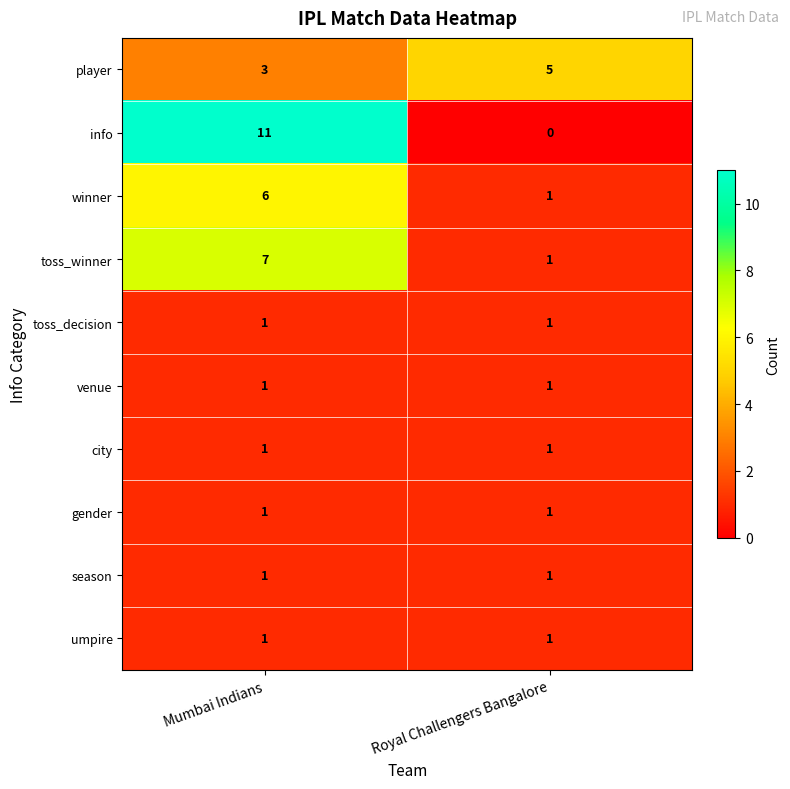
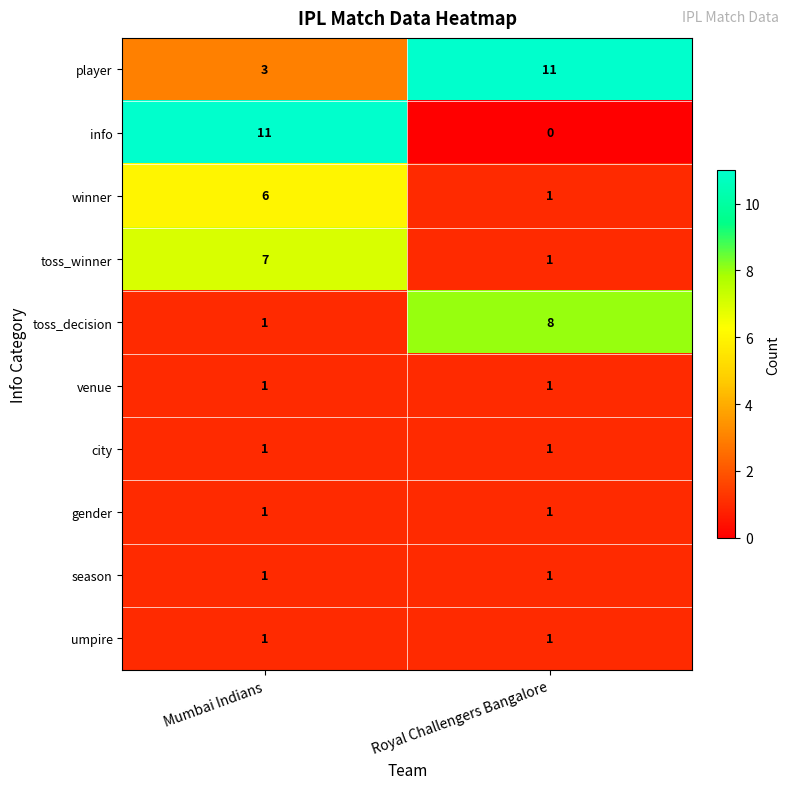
  {
    "player": {
      "Mumbai Indians": 3,
-     "Royal Challengers Bangalore": 5
+     "Royal Challengers Bangalore": 11
    },
    "info": {
      "Mumbai Indians": 11,
      "Royal Challengers Bangalore": 0
    },
    "winner": {
      "Mumbai Indians": 6,
      "Royal Challengers Bangalore": 1
    },
    "toss_winner": {
      "Mumbai Indians": 7,
      "Royal Challengers Bangalore": 1
    },
    "toss_decision": {
      "Mumbai Indians": 1,
-     "Royal Challengers Bangalore": 1
+     "Royal Challengers Bangalore": 8
    },
    "venue": {
      "Mumbai Indians": 1,
      "Royal Challengers Bangalore": 1
    },
    "city": {
      "Mumbai Indians": 1,
      "Royal Challengers Bangalore": 1
    },
    "gender": {
      "Mumbai Indians": 1,
      "Royal Challengers Bangalore": 1
    },
    "season": {
      "Mumbai Indians": 1,
      "Royal Challengers Bangalore": 1
    },
    "umpire": {
      "Mumbai Indians": 1,
      "Royal Challengers Bangalore": 1
    }
  }
